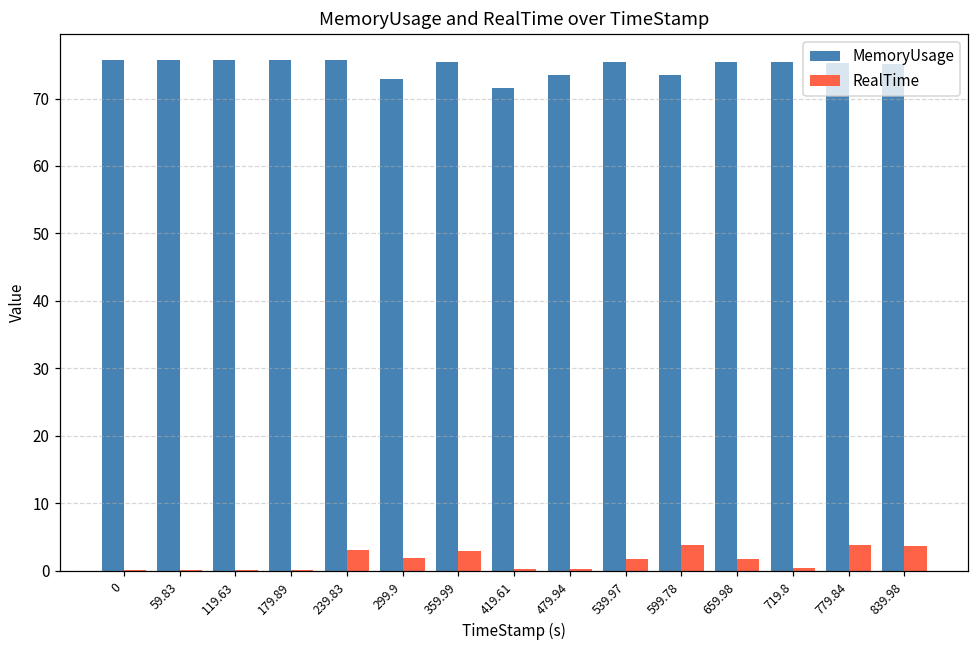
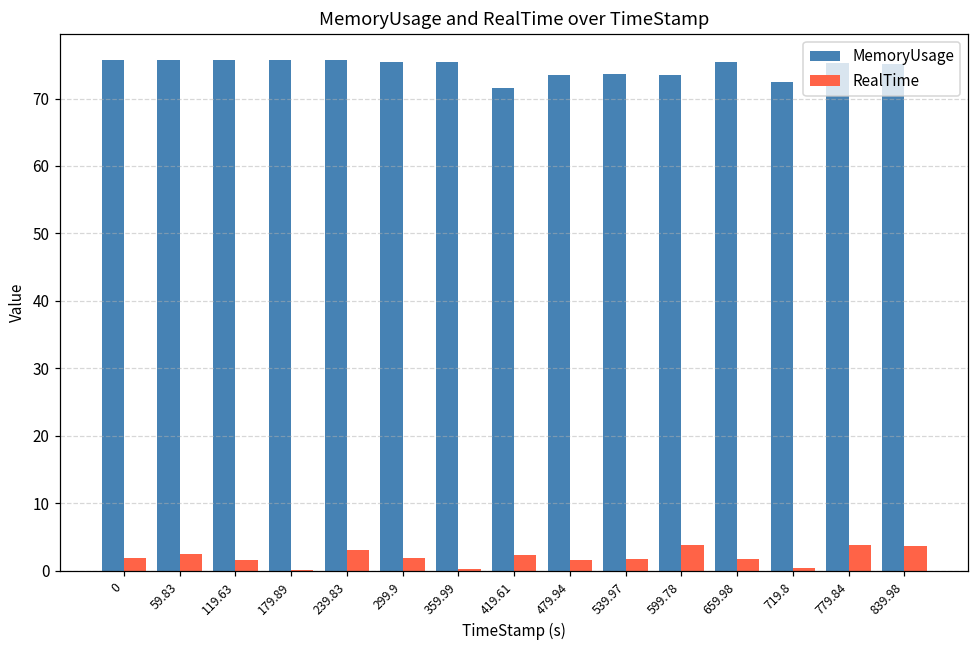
  {
    "MemoryUsage": {
      "0": 76,
      "59.83": 76,
      "119.63": 76,
      "179.89": 76,
      "239.83": 76,
-     "299.9": 73,
+     "299.9": 75,
      "359.99": 75,
      "419.61": 71,
      "479.94": 73,
-     "539.97": 75,
+     "539.97": 74,
      "599.78": 74,
      "659.98": 75,
-     "719.8": 75
+     "719.8": 72
    },
    "RealTime": {
-     "0": 0,
-     "59.83": 0,
-     "119.63": 0,
+     "0": 2,
+     "59.83": 2,
+     "119.63": 2,
      "239.83": 3,
      "299.9": 2,
-     "359.99": 3,
-     "419.61": 0,
-     "479.94": 0,
+     "359.99": 0,
+     "419.61": 2,
+     "479.94": 2,
      "539.97": 2,
      "599.78": 4,
      "659.98": 2,
      "779.84": 4,
      "839.98": 4
    }
  }
